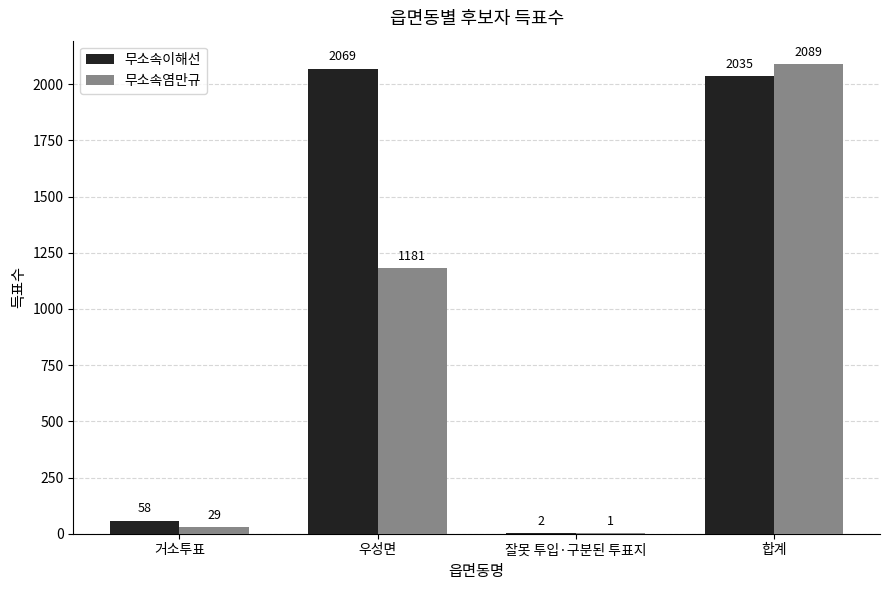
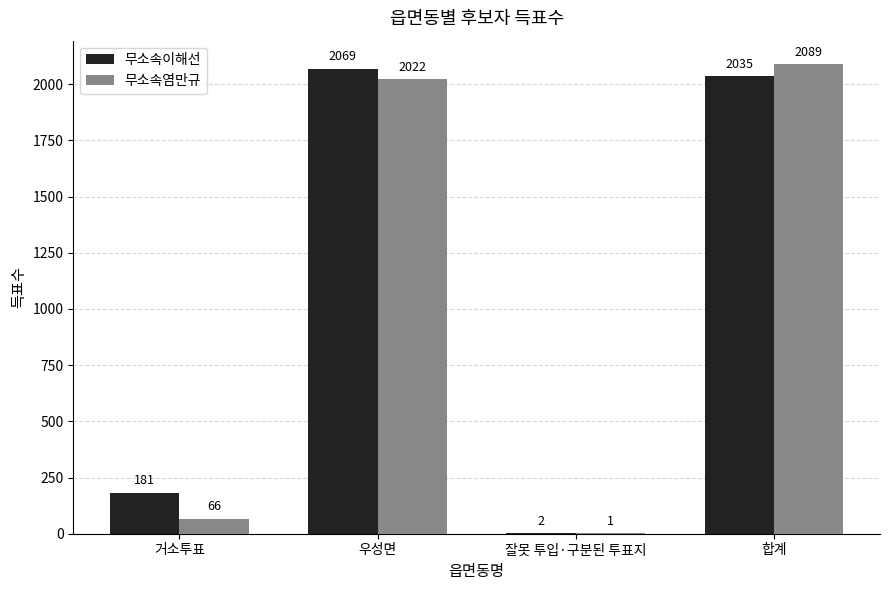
  {
    "무소속이해선": {
-     "거소투표": 58,
+     "거소투표": 181,
      "우성면": 2069,
      "잘못 투입·구분된 투표지": 2,
      "합계": 2035
    },
    "무소속염만규": {
-     "거소투표": 29,
-     "우성면": 1181,
+     "거소투표": 66,
+     "우성면": 2022,
      "잘못 투입·구분된 투표지": 1,
      "합계": 2089
    }
  }
